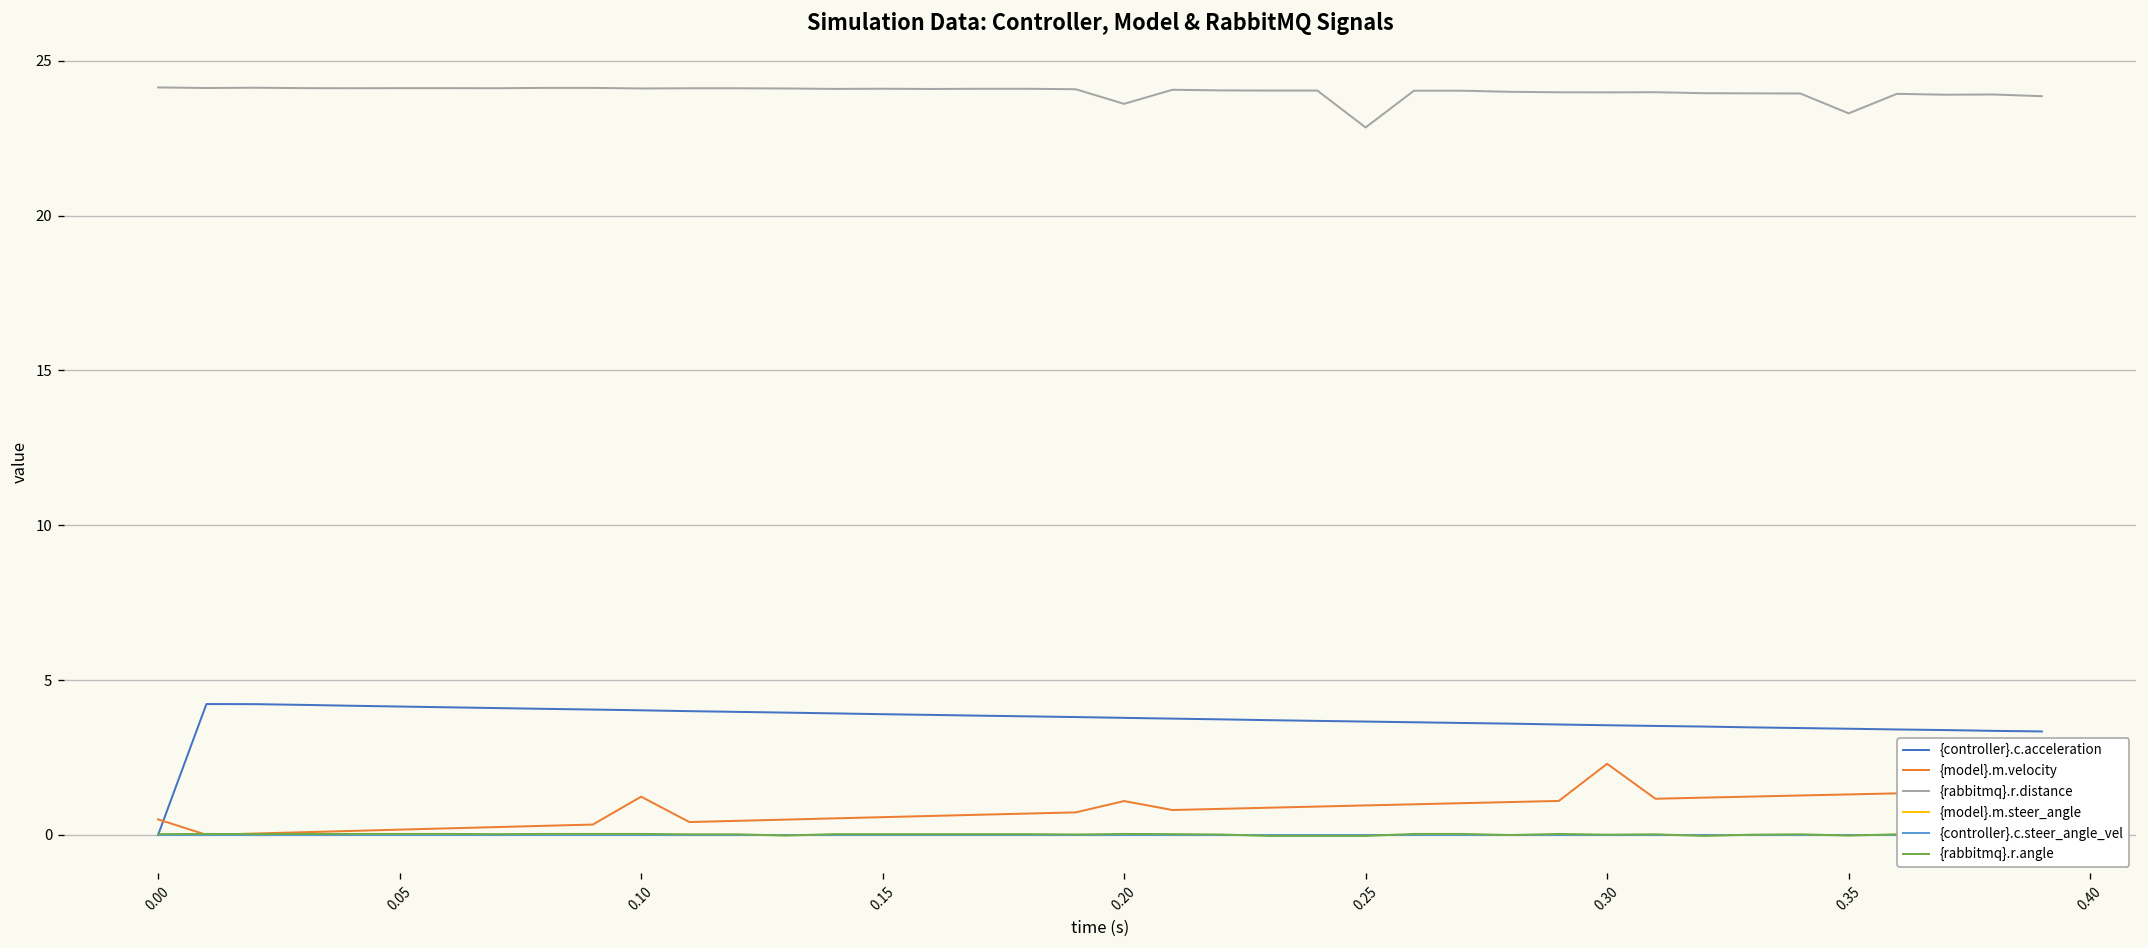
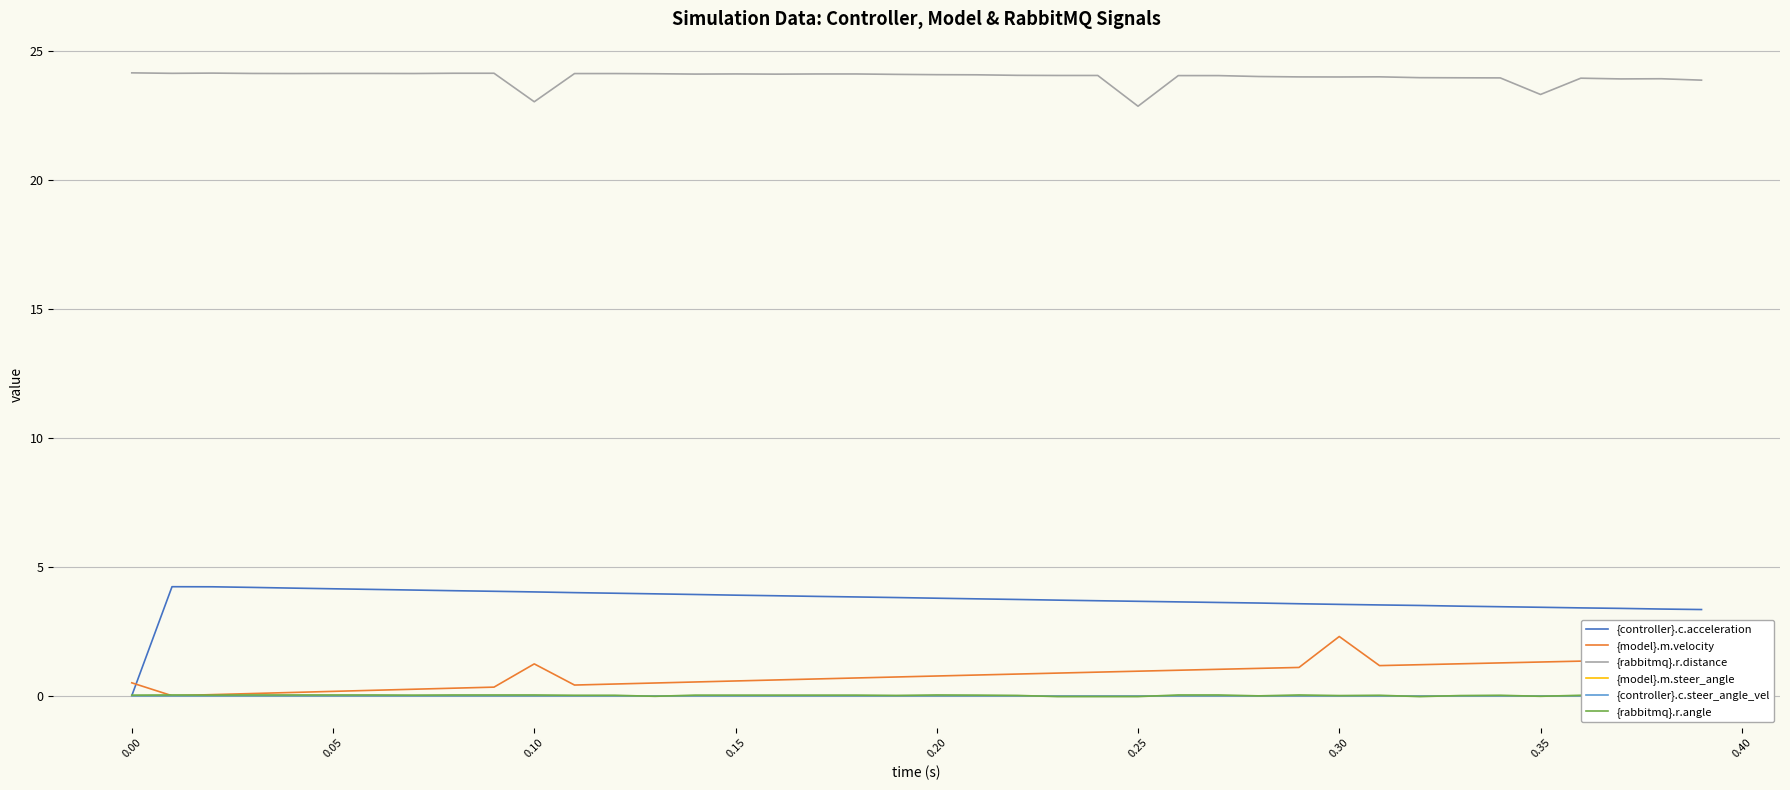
  {
    "{model}.m.velocity": {
      "0.00": 0.5,
      "0.05": 0.2,
      "0.10": 1.2,
      "0.15": 0.6,
-     "0.20": 1.1,
+     "0.20": 0.8,
      "0.25": 1.0,
      "0.30": 2.3,
      "0.35": 1.3
    },
    "{rabbitmq}.r.distance": {
      "0.00": 24.1,
      "0.05": 24.1,
-     "0.10": 24.1,
+     "0.10": 23.0,
      "0.15": 24.1,
-     "0.20": 23.6,
+     "0.20": 24.1,
      "0.25": 22.8,
      "0.30": 24.0,
      "0.35": 23.3
    }
  }
